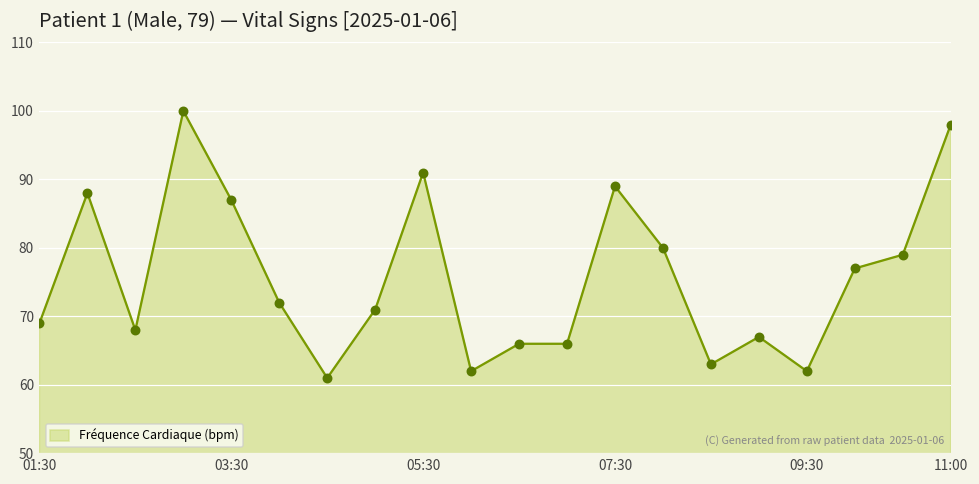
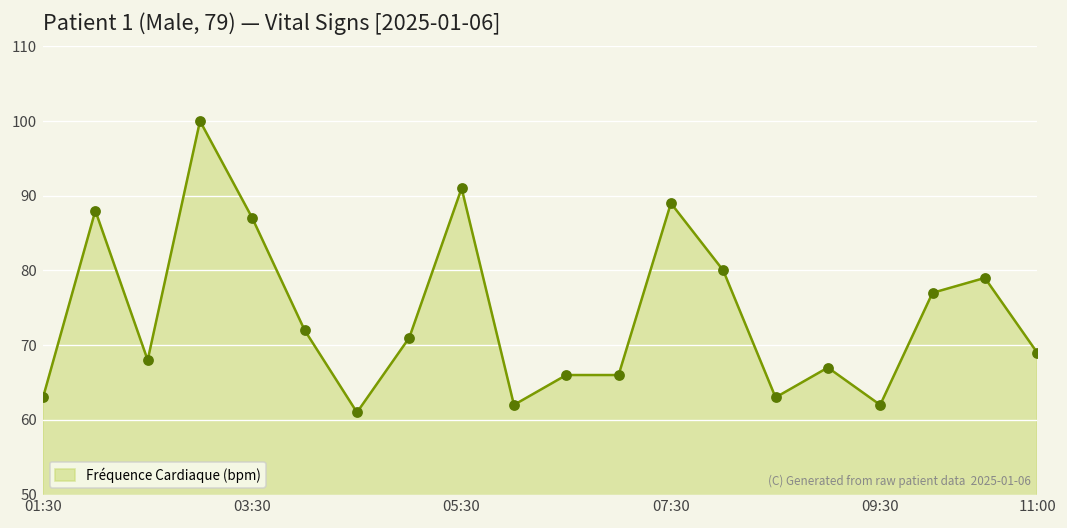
  {
-   "01:30": 69,
+   "01:30": 63,
    "03:30": 87,
    "05:30": 91,
    "07:30": 89,
    "09:30": 62,
-   "11:00": 98
+   "11:00": 69
  }
